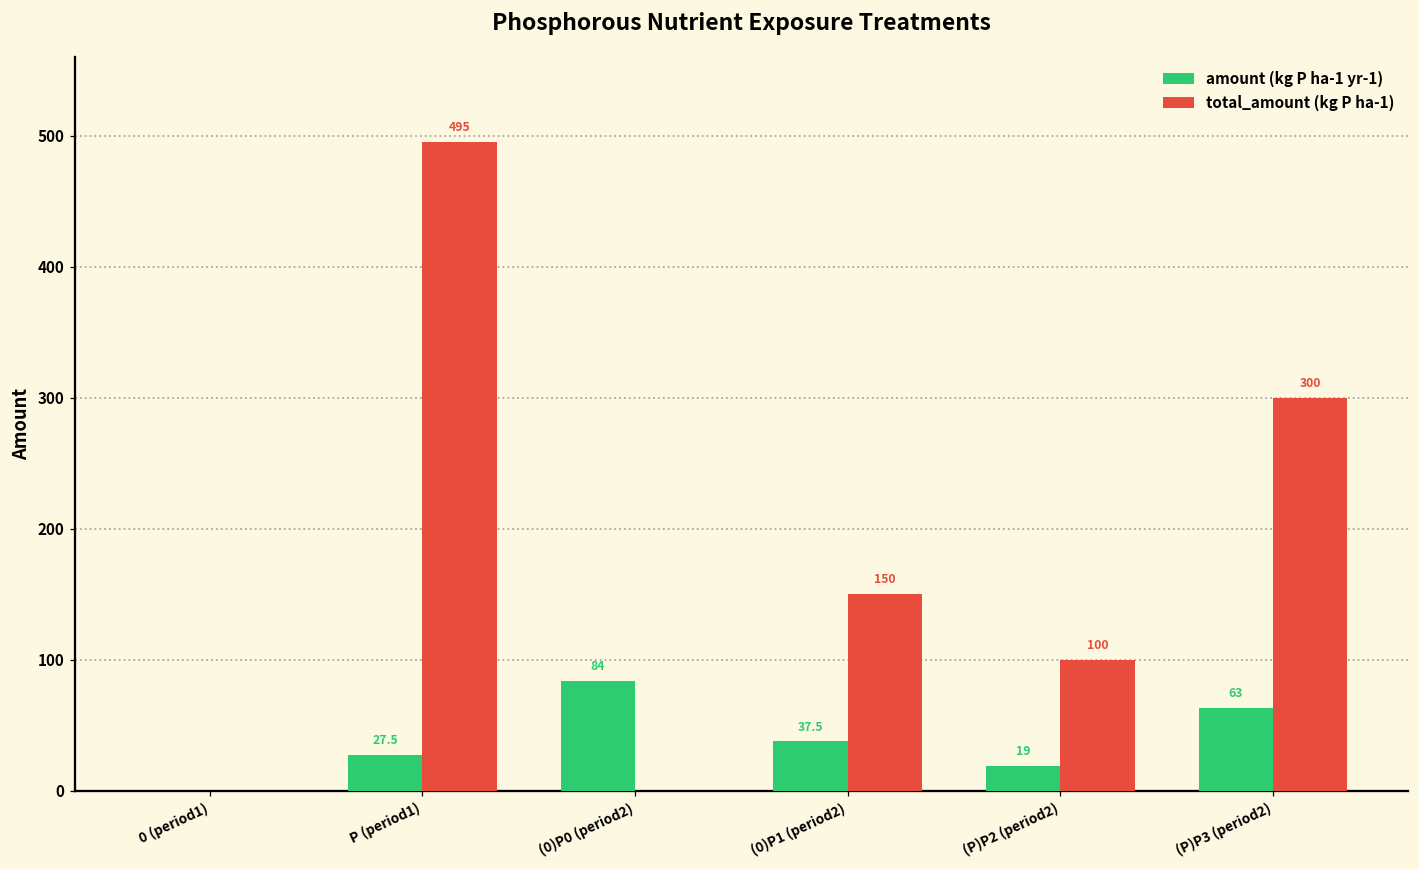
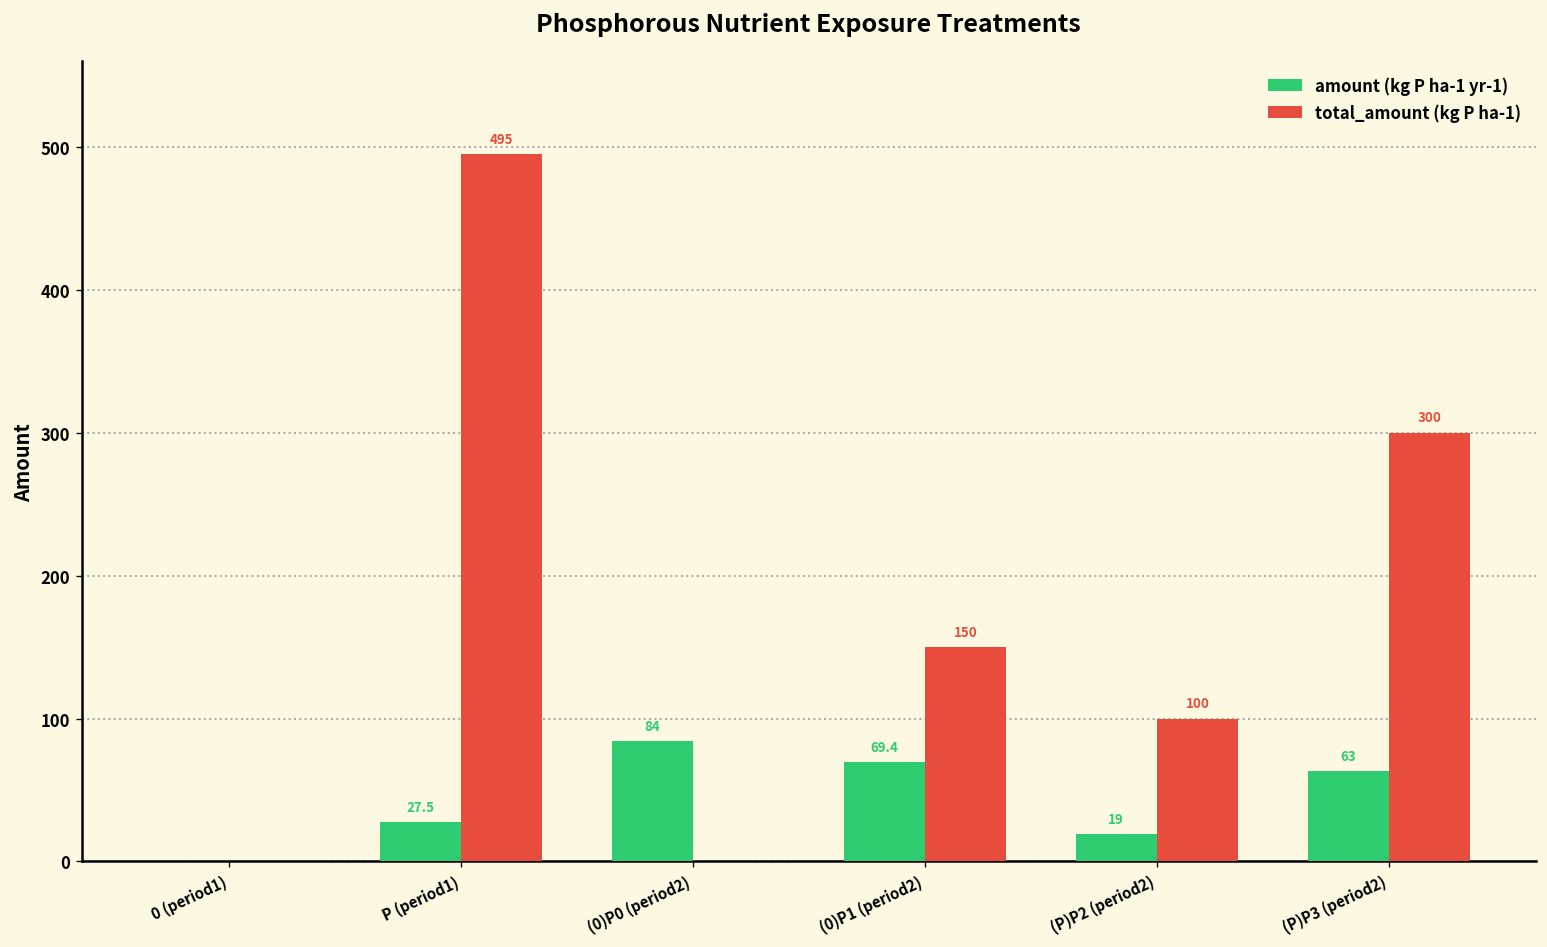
  {
    "amount (kg P ha-1 yr-1)": {
      "P (period1)": 27.5,
      "(0)P0 (period2)": 84,
-     "(0)P1 (period2)": 37.5,
+     "(0)P1 (period2)": 69.4,
      "(P)P2 (period2)": 19,
      "(P)P3 (period2)": 63
    },
    "total_amount (kg P ha-1)": {
      "P (period1)": 495,
      "(0)P1 (period2)": 150,
      "(P)P2 (period2)": 100,
      "(P)P3 (period2)": 300
    }
  }
